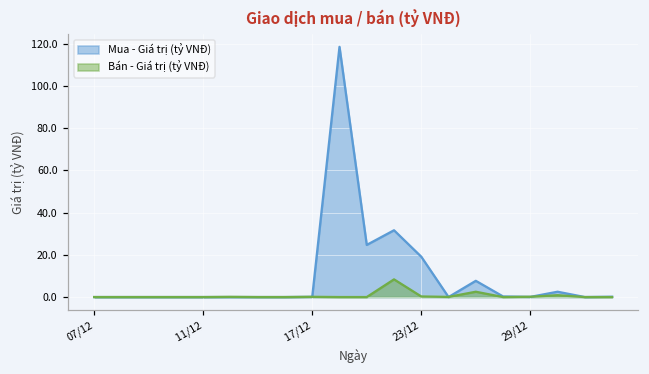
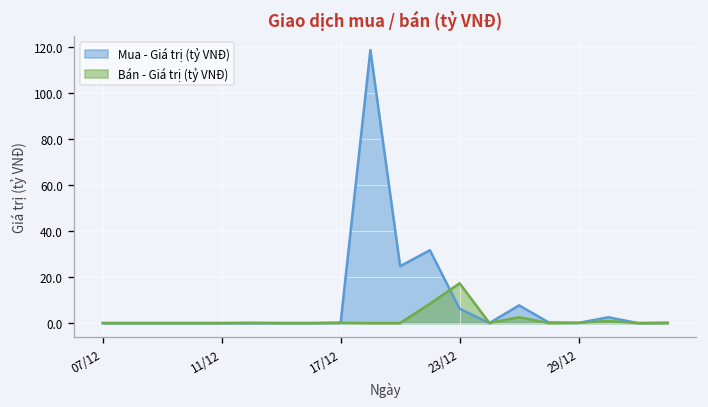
  {
    "Mua - Giá trị (tỷ VNĐ)": {
-     "23/12": 19
+     "23/12": 6
    },
    "Bán - Giá trị (tỷ VNĐ)": {
-     "23/12": 0
+     "23/12": 17
    }
  }
